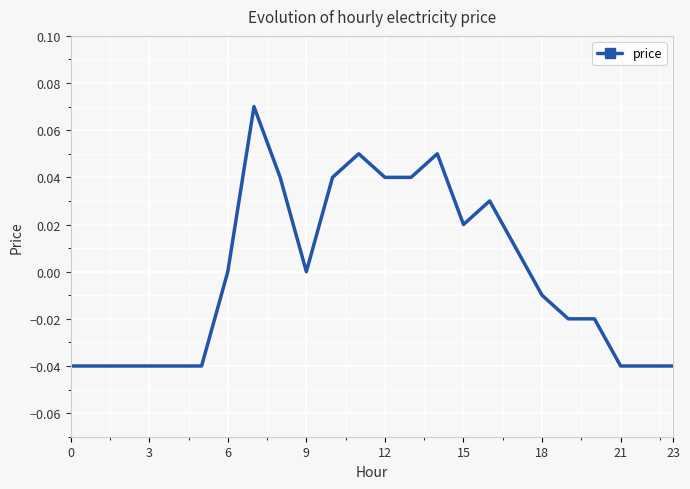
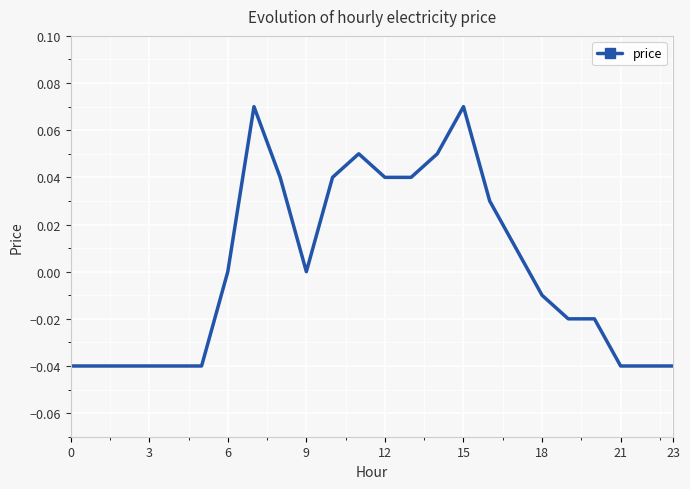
  {
    "0": -0.04,
    "3": -0.04,
    "6": 0.00,
    "9": 0.00,
    "12": 0.04,
-   "15": 0.02,
+   "15": 0.07,
    "18": -0.01,
    "21": -0.04,
    "23": -0.04
  }
